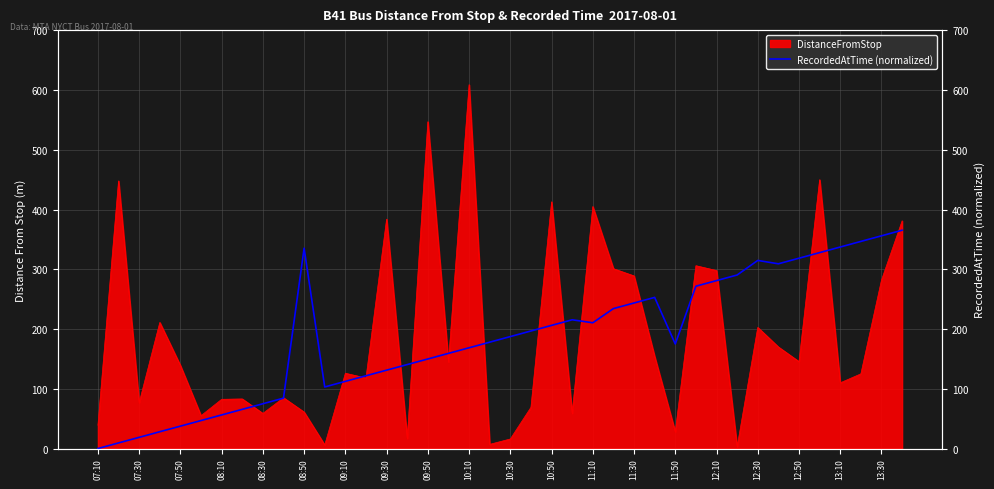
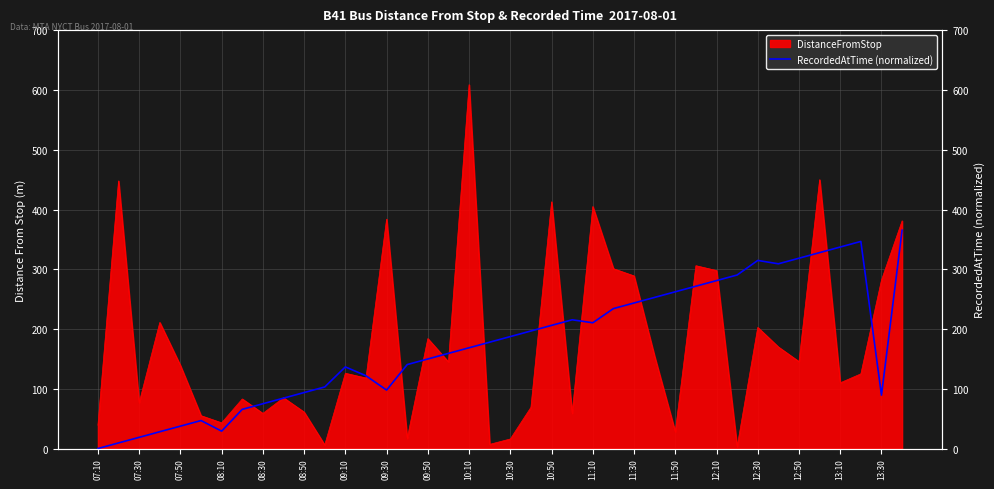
  {
    "DistanceFromStop": {
      "07:10": 40,
      "07:30": 80,
      "07:50": 140,
-     "08:10": 80,
+     "08:10": 40,
      "08:30": 60,
      "08:50": 60,
      "09:10": 130,
      "09:30": 380,
-     "09:50": 550,
+     "09:50": 180,
      "10:10": 610,
      "10:30": 20,
      "10:50": 410,
      "11:10": 410,
      "11:30": 290,
      "11:50": 30,
      "12:10": 300,
      "12:30": 200,
      "12:50": 150,
      "13:10": 110,
      "13:30": 280
    },
    "RecordedAtTime (normalized)": {
      "07:10": 0,
      "07:30": 20,
      "07:50": 40,
-     "08:10": 60,
+     "08:10": 30,
      "08:30": 70,
-     "08:50": 340,
-     "09:10": 110,
-     "09:30": 130,
+     "08:50": 90,
+     "09:10": 140,
+     "09:30": 100,
      "09:50": 150,
      "10:10": 170,
      "10:30": 190,
      "10:50": 210,
      "11:10": 210,
      "11:30": 240,
-     "11:50": 170,
+     "11:50": 260,
      "12:10": 280,
      "12:30": 310,
      "12:50": 320,
      "13:10": 340,
-     "13:30": 360
+     "13:30": 90
    }
  }
